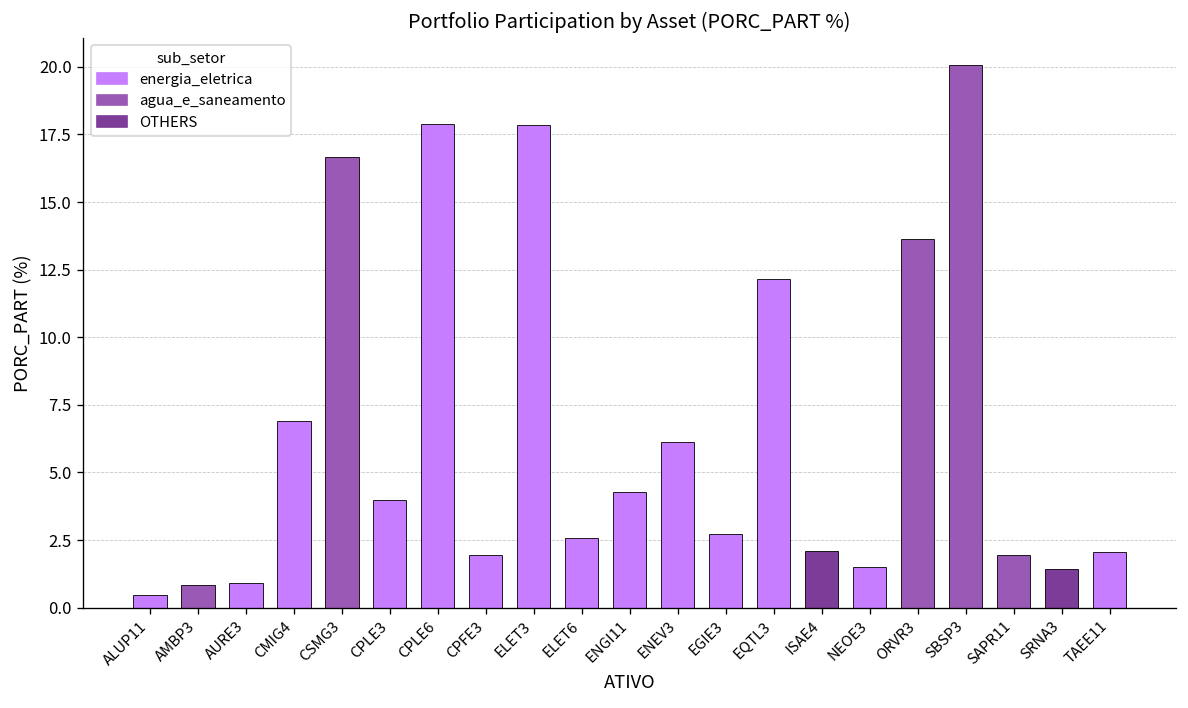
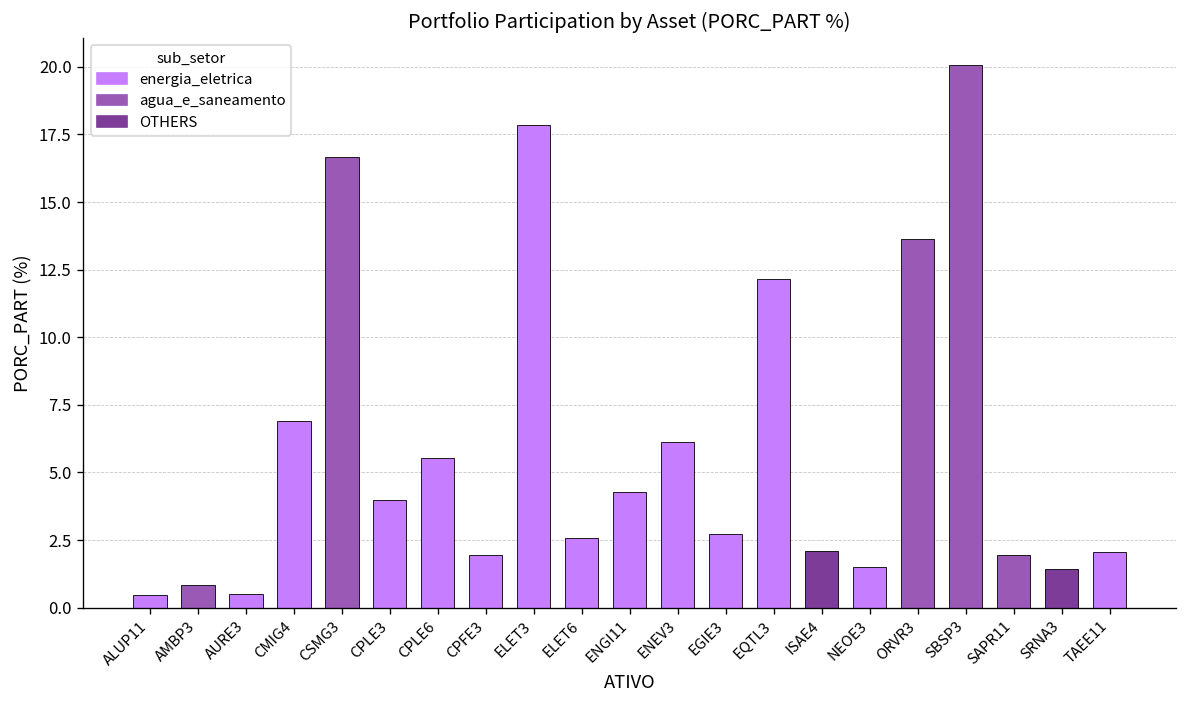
  {
    "ALUP11": 0.5,
    "AMBP3": 0.9,
-   "AURE3": 0.9,
+   "AURE3": 0.5,
    "CMIG4": 6.9,
    "CSMG3": 16.7,
    "CPLE3": 4.0,
-   "CPLE6": 17.9,
+   "CPLE6": 5.5,
    "CPFE3": 1.9,
    "ELET3": 17.9,
    "ELET6": 2.6,
    "ENGI11": 4.3,
    "ENEV3": 6.1,
    "EGIE3": 2.7,
    "EQTL3": 12.2,
    "ISAE4": 2.1,
    "NEOE3": 1.5,
    "ORVR3": 13.6,
    "SBSP3": 20.1,
    "SAPR11": 1.9,
    "SRNA3": 1.4,
    "TAEE11": 2.1
  }
